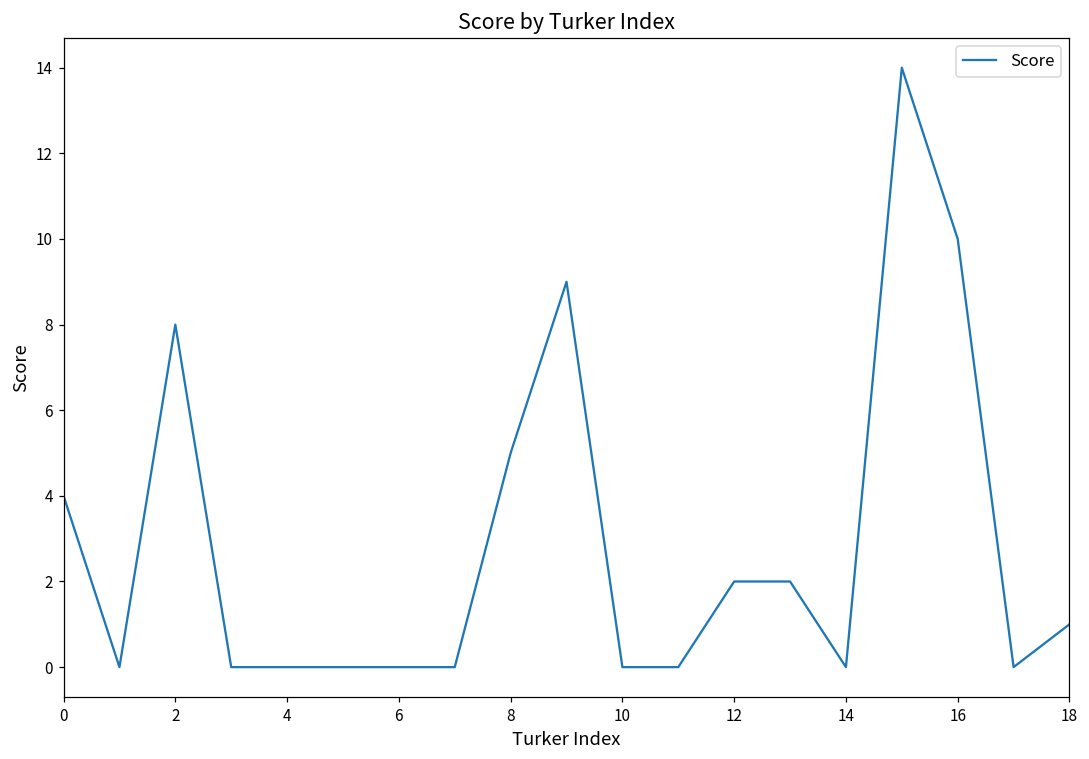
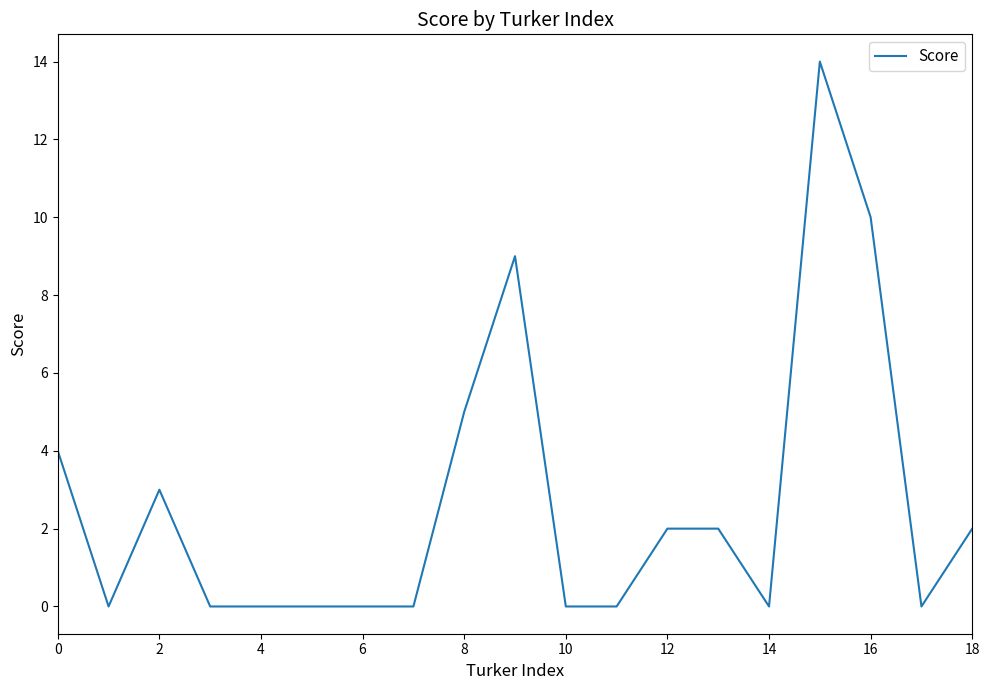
  {
    "0": 4,
-   "2": 8,
+   "2": 3,
    "4": 0,
    "6": 0,
    "8": 5,
    "10": 0,
    "12": 2,
    "14": 0,
    "16": 10,
-   "18": 1
+   "18": 2
  }
